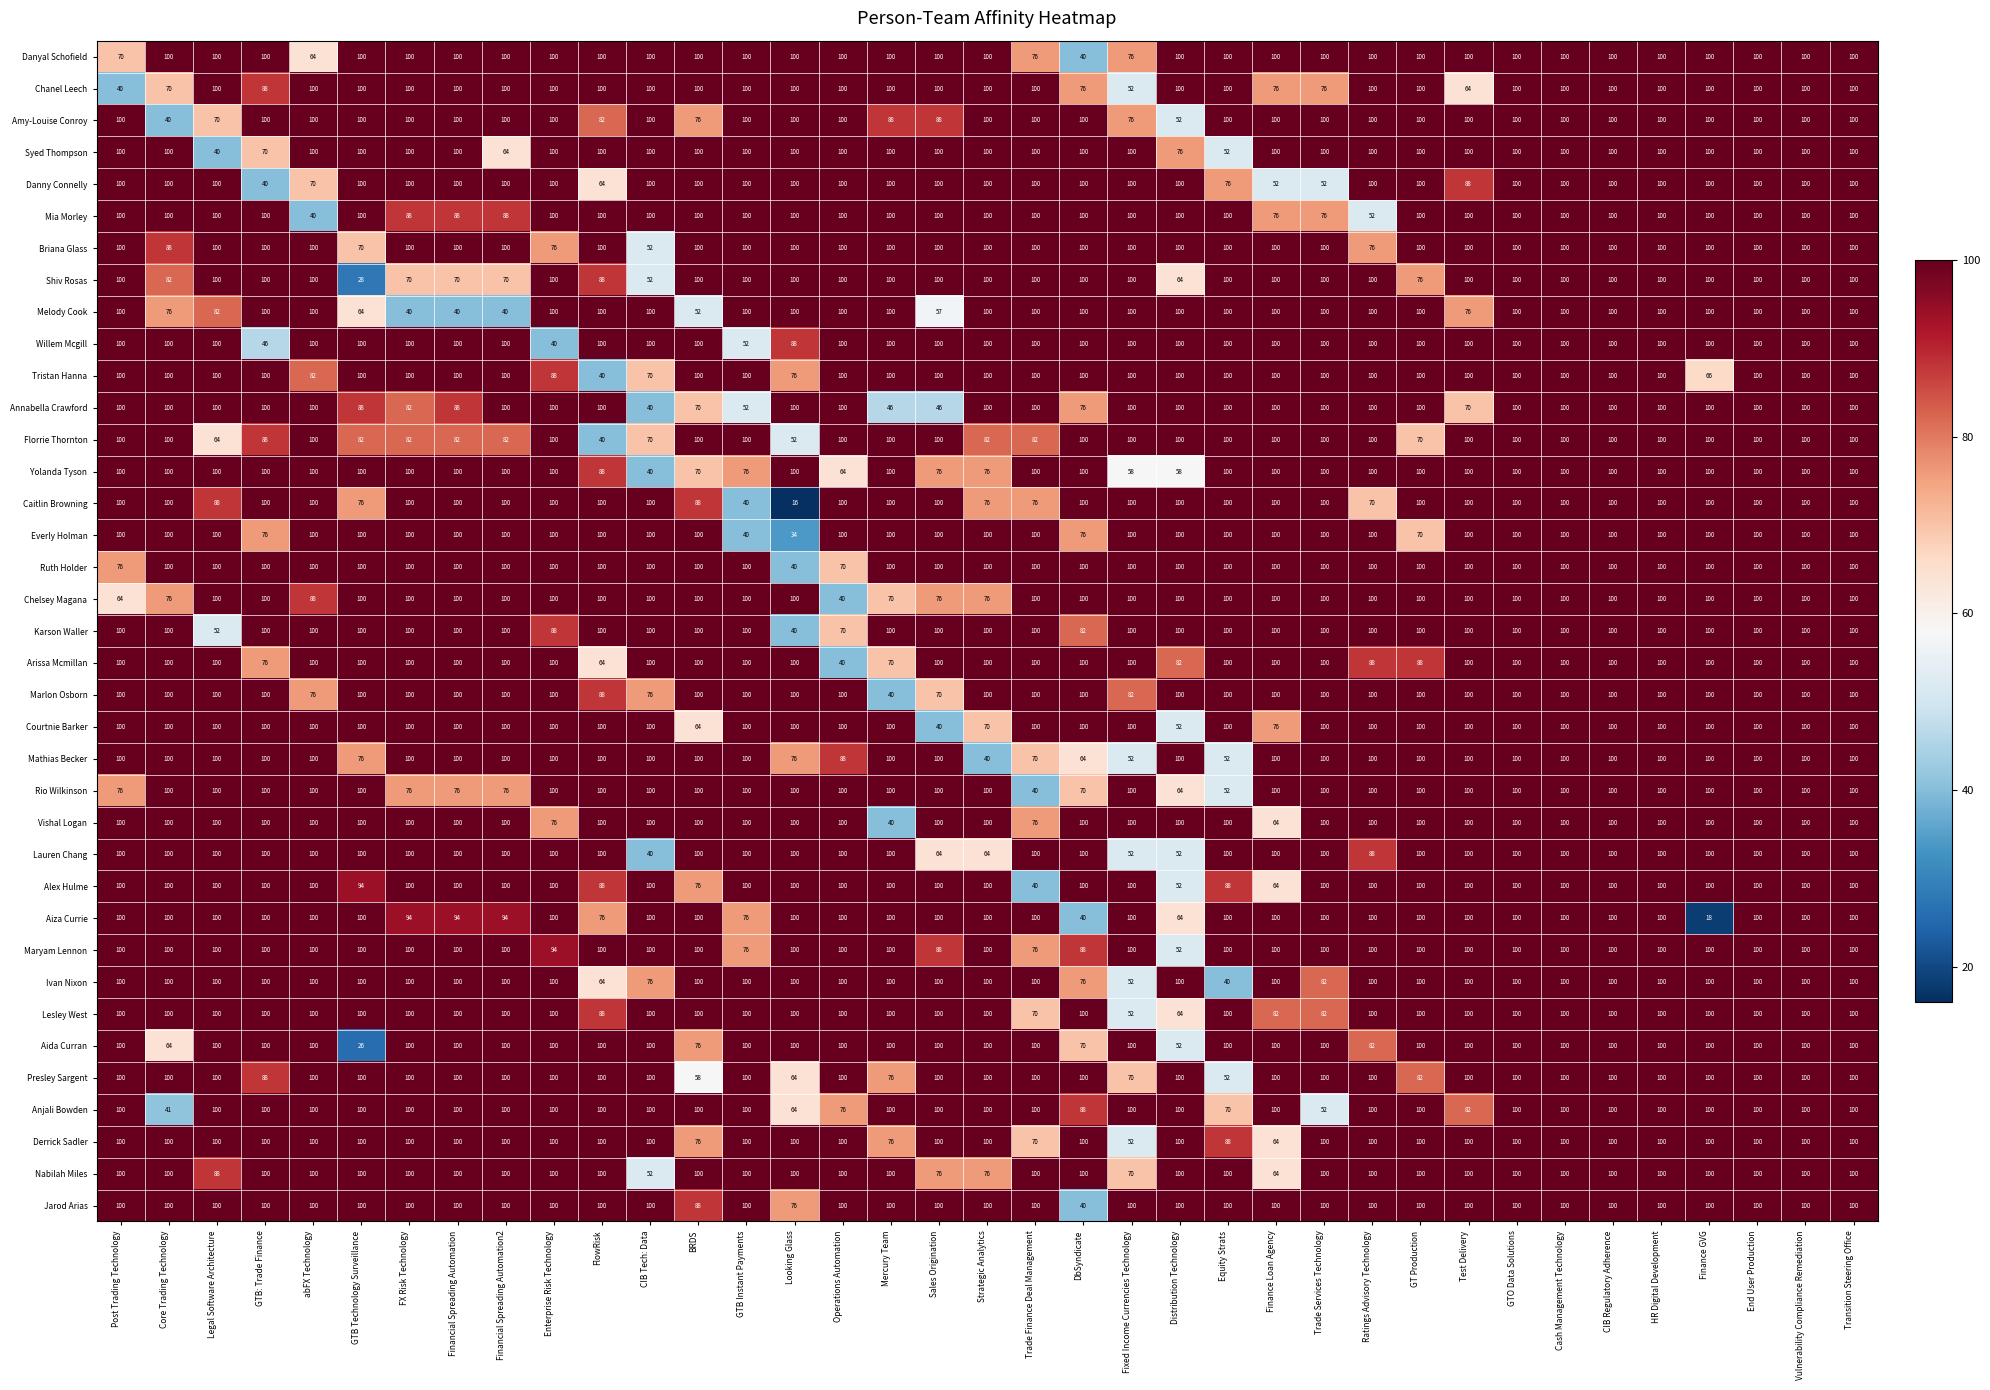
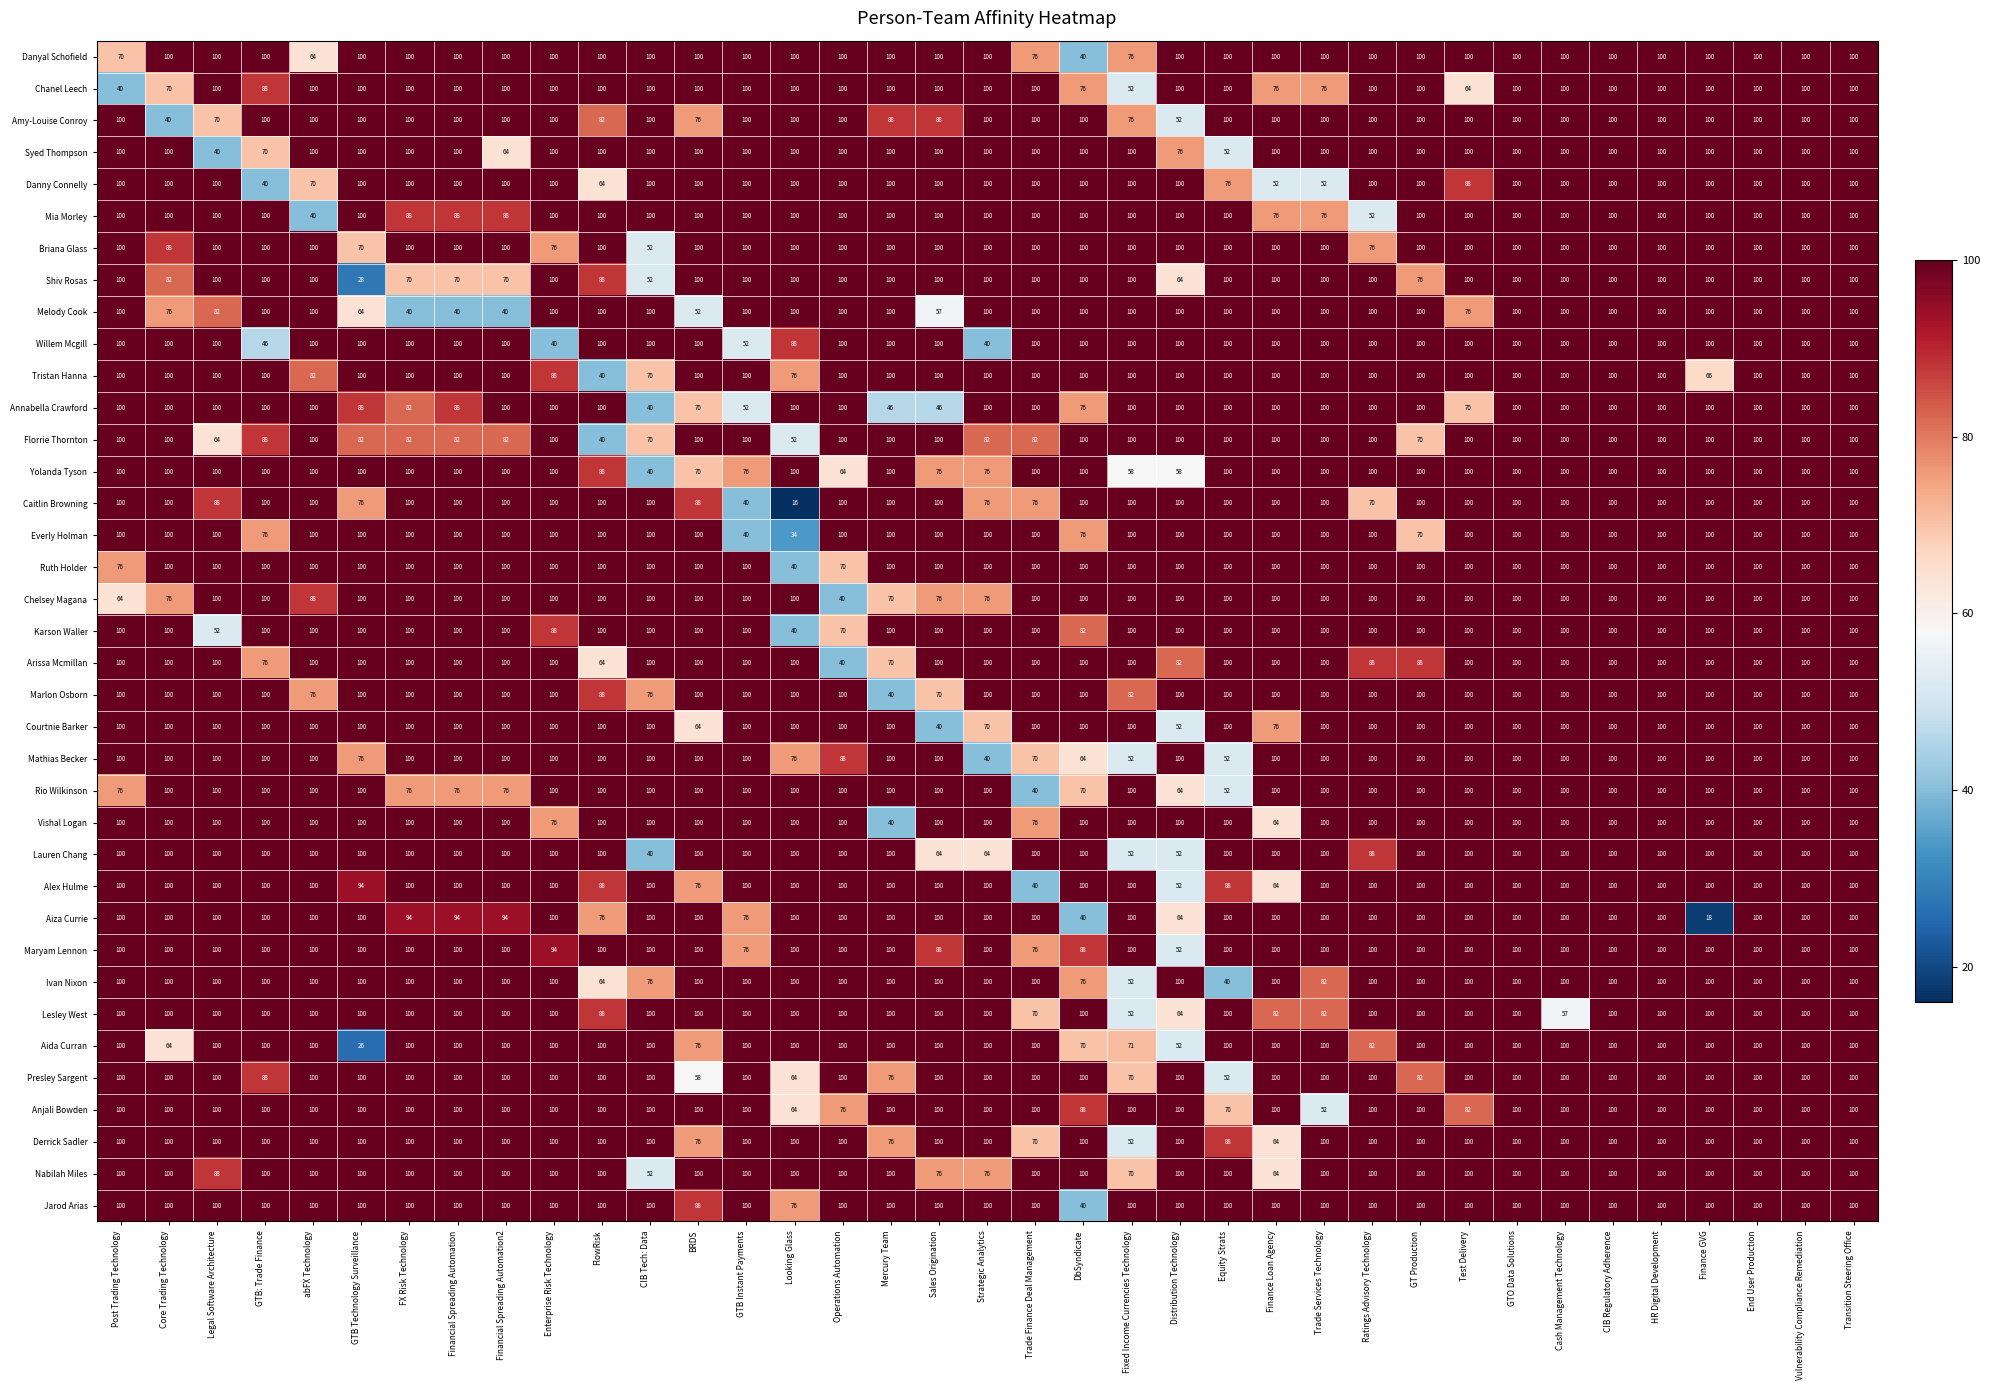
  {
    "Willem Mcgill": {
      "Post Trading Technology": 100,
      "Core Trading Technology": 100,
      "Legal Software Architecture": 100,
      "GTB: Trade Finance": 46,
      "abFX Technology": 100,
      "GTB Technology Surveillance": 100,
      "FX Risk Technology": 100,
      "Financial Spreading Automation": 100,
      "Financial Spreading Automation2": 100,
      "Enterprise Risk Technology": 40,
      "FlowRisk": 100,
      "CIB Tech: Data": 100,
      "BRDS": 100,
      "GTB Instant Payments": 52,
      "Looking Glass": 88,
      "Operations Automation": 100,
      "Mercury Team": 100,
      "Sales Origination": 100,
-     "Strategic Analytics": 100,
+     "Strategic Analytics": 40,
      "Trade Finance Deal Management": 100,
      "DbSyndicate": 100,
      "Fixed Income Currencies Technology": 100,
      "Distribution Technology": 100,
      "Equity Strats": 100,
      "Finance Loan Agency": 100,
      "Trade Services Technology": 100,
      "Ratings Advisory Technology": 100,
      "GT Production": 100,
      "Test Delivery": 100,
      "GTO Data Solutions": 100,
      "Cash Management Technology": 100,
      "CIB Regulatory Adherence": 100,
      "HR Digital Development": 100,
      "Finance GVG": 100,
      "End User Production": 100,
      "Vulnerability Compliance Remediation": 100,
      "Transition Steering Office": 100
    },
    "Lesley West": {
      "Post Trading Technology": 100,
      "Core Trading Technology": 100,
      "Legal Software Architecture": 100,
      "GTB: Trade Finance": 100,
      "abFX Technology": 100,
      "GTB Technology Surveillance": 100,
      "FX Risk Technology": 100,
      "Financial Spreading Automation": 100,
      "Financial Spreading Automation2": 100,
      "Enterprise Risk Technology": 100,
      "FlowRisk": 88,
      "CIB Tech: Data": 100,
      "BRDS": 100,
      "GTB Instant Payments": 100,
      "Looking Glass": 100,
      "Operations Automation": 100,
      "Mercury Team": 100,
      "Sales Origination": 100,
      "Strategic Analytics": 100,
      "Trade Finance Deal Management": 70,
      "DbSyndicate": 100,
      "Fixed Income Currencies Technology": 52,
      "Distribution Technology": 64,
      "Equity Strats": 100,
      "Finance Loan Agency": 82,
      "Trade Services Technology": 82,
      "Ratings Advisory Technology": 100,
      "GT Production": 100,
      "Test Delivery": 100,
      "GTO Data Solutions": 100,
-     "Cash Management Technology": 100,
+     "Cash Management Technology": 57,
      "CIB Regulatory Adherence": 100,
      "HR Digital Development": 100,
      "Finance GVG": 100,
      "End User Production": 100,
      "Vulnerability Compliance Remediation": 100,
      "Transition Steering Office": 100
    },
    "Aida Curran": {
      "Post Trading Technology": 100,
      "Core Trading Technology": 64,
      "Legal Software Architecture": 100,
      "GTB: Trade Finance": 100,
      "abFX Technology": 100,
      "GTB Technology Surveillance": 26,
      "FX Risk Technology": 100,
      "Financial Spreading Automation": 100,
      "Financial Spreading Automation2": 100,
      "Enterprise Risk Technology": 100,
      "FlowRisk": 100,
      "CIB Tech: Data": 100,
      "BRDS": 76,
      "GTB Instant Payments": 100,
      "Looking Glass": 100,
      "Operations Automation": 100,
      "Mercury Team": 100,
      "Sales Origination": 100,
      "Strategic Analytics": 100,
      "Trade Finance Deal Management": 100,
      "DbSyndicate": 70,
-     "Fixed Income Currencies Technology": 100,
+     "Fixed Income Currencies Technology": 71,
      "Distribution Technology": 52,
      "Equity Strats": 100,
      "Finance Loan Agency": 100,
      "Trade Services Technology": 100,
      "Ratings Advisory Technology": 82,
      "GT Production": 100,
      "Test Delivery": 100,
      "GTO Data Solutions": 100,
      "Cash Management Technology": 100,
      "CIB Regulatory Adherence": 100,
      "HR Digital Development": 100,
      "Finance GVG": 100,
      "End User Production": 100,
      "Vulnerability Compliance Remediation": 100,
      "Transition Steering Office": 100
    },
    "Anjali Bowden": {
      "Post Trading Technology": 100,
-     "Core Trading Technology": 41,
+     "Core Trading Technology": 100,
      "Legal Software Architecture": 100,
      "GTB: Trade Finance": 100,
      "abFX Technology": 100,
      "GTB Technology Surveillance": 100,
      "FX Risk Technology": 100,
      "Financial Spreading Automation": 100,
      "Financial Spreading Automation2": 100,
      "Enterprise Risk Technology": 100,
      "FlowRisk": 100,
      "CIB Tech: Data": 100,
      "BRDS": 100,
      "GTB Instant Payments": 100,
      "Looking Glass": 64,
      "Operations Automation": 76,
      "Mercury Team": 100,
      "Sales Origination": 100,
      "Strategic Analytics": 100,
      "Trade Finance Deal Management": 100,
      "DbSyndicate": 88,
      "Fixed Income Currencies Technology": 100,
      "Distribution Technology": 100,
      "Equity Strats": 70,
      "Finance Loan Agency": 100,
      "Trade Services Technology": 52,
      "Ratings Advisory Technology": 100,
      "GT Production": 100,
      "Test Delivery": 82,
      "GTO Data Solutions": 100,
      "Cash Management Technology": 100,
      "CIB Regulatory Adherence": 100,
      "HR Digital Development": 100,
      "Finance GVG": 100,
      "End User Production": 100,
      "Vulnerability Compliance Remediation": 100,
      "Transition Steering Office": 100
    }
  }
